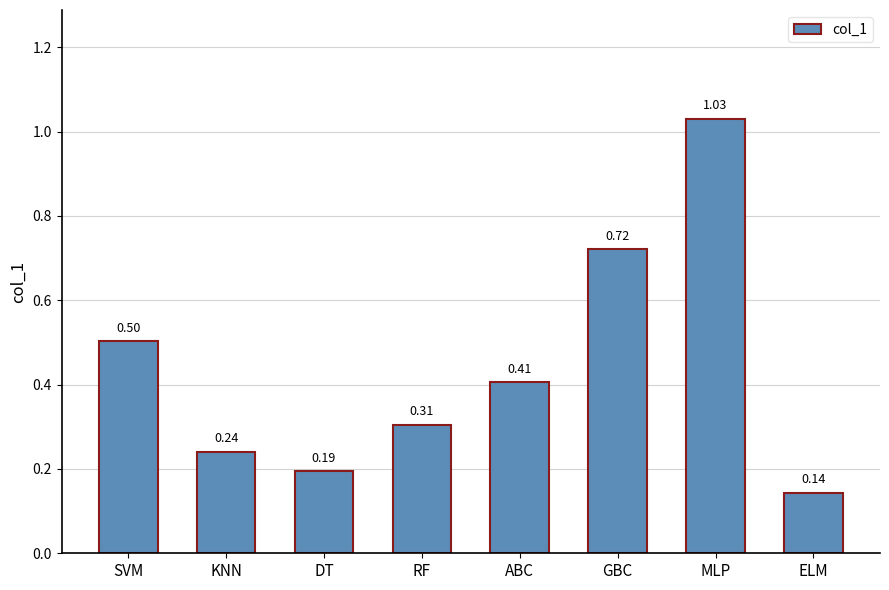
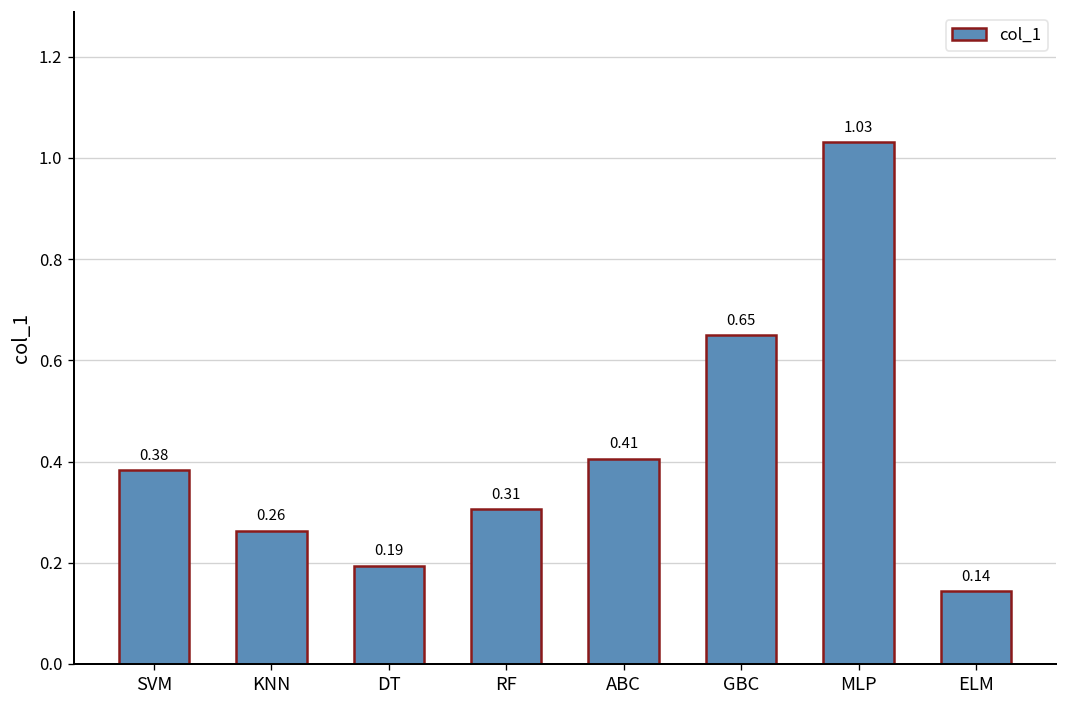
  {
-   "SVM": 0.50,
-   "KNN": 0.24,
+   "SVM": 0.38,
+   "KNN": 0.26,
    "DT": 0.19,
    "RF": 0.31,
    "ABC": 0.41,
-   "GBC": 0.72,
+   "GBC": 0.65,
    "MLP": 1.03,
    "ELM": 0.14
  }
